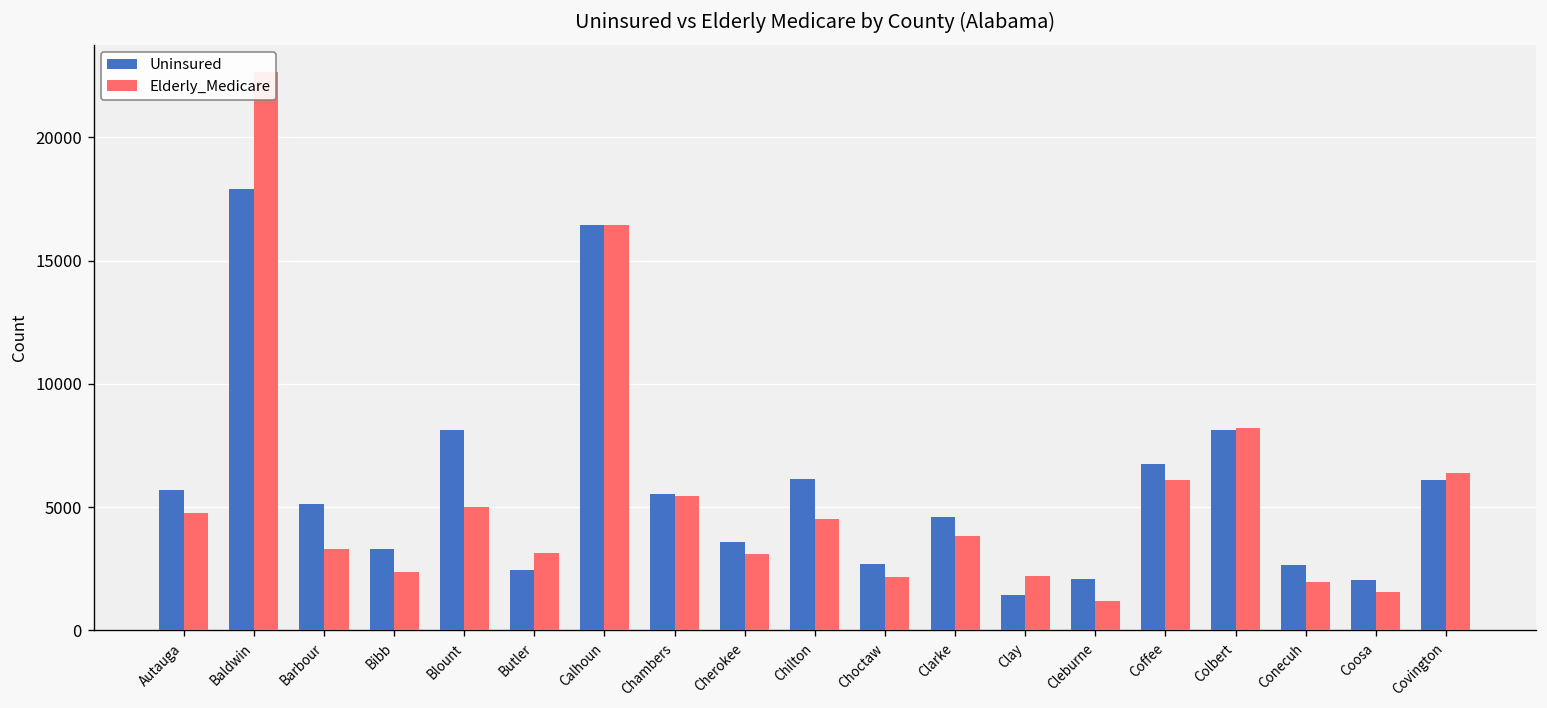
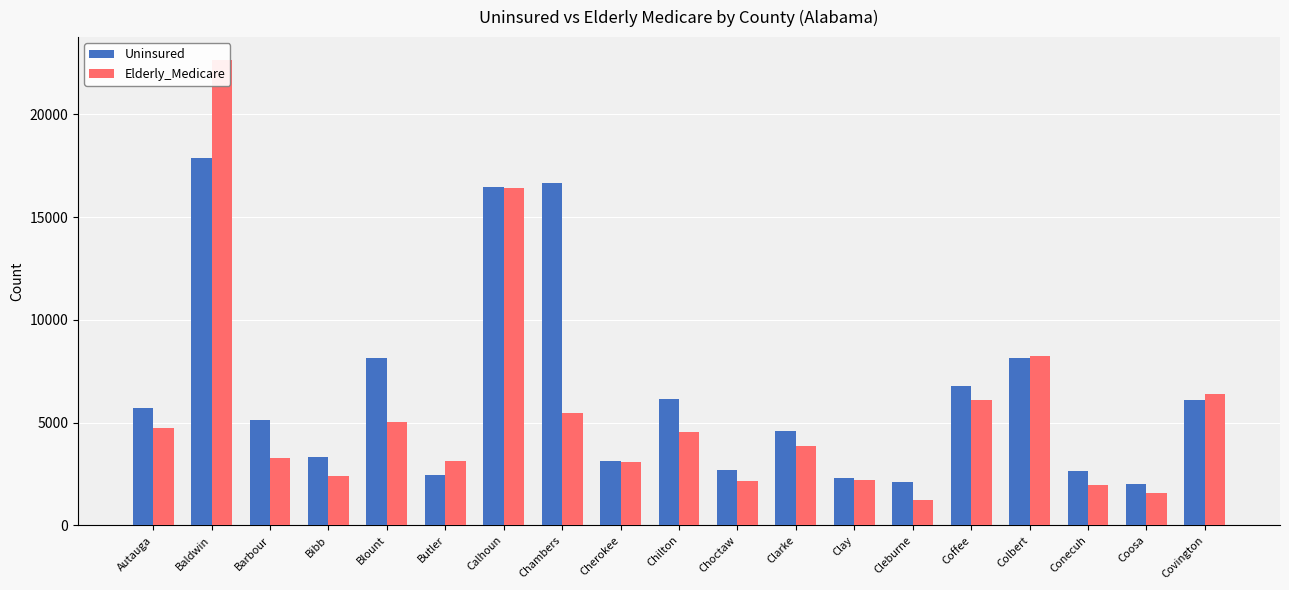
  {
    "Uninsured": {
      "Autauga": 5700,
      "Baldwin": 17900,
      "Barbour": 5100,
      "Bibb": 3300,
      "Blount": 8100,
      "Butler": 2400,
      "Calhoun": 16500,
-     "Chambers": 5500,
-     "Cherokee": 3600,
+     "Chambers": 16700,
+     "Cherokee": 3100,
      "Chilton": 6100,
      "Choctaw": 2700,
      "Clarke": 4600,
-     "Clay": 1400,
+     "Clay": 2300,
      "Cleburne": 2100,
      "Coffee": 6800,
      "Colbert": 8100,
      "Conecuh": 2700,
      "Coosa": 2000,
      "Covington": 6100
    },
    "Elderly_Medicare": {
      "Autauga": 4800,
      "Barbour": 3300,
      "Bibb": 2400,
      "Blount": 5000,
      "Butler": 3200,
      "Calhoun": 16400,
      "Chambers": 5500,
      "Cherokee": 3100,
      "Chilton": 4500,
      "Choctaw": 2100,
      "Clarke": 3900,
      "Clay": 2200,
      "Cleburne": 1200,
      "Coffee": 6100,
      "Colbert": 8200,
      "Conecuh": 1900,
      "Coosa": 1600,
      "Covington": 6400
    }
  }
